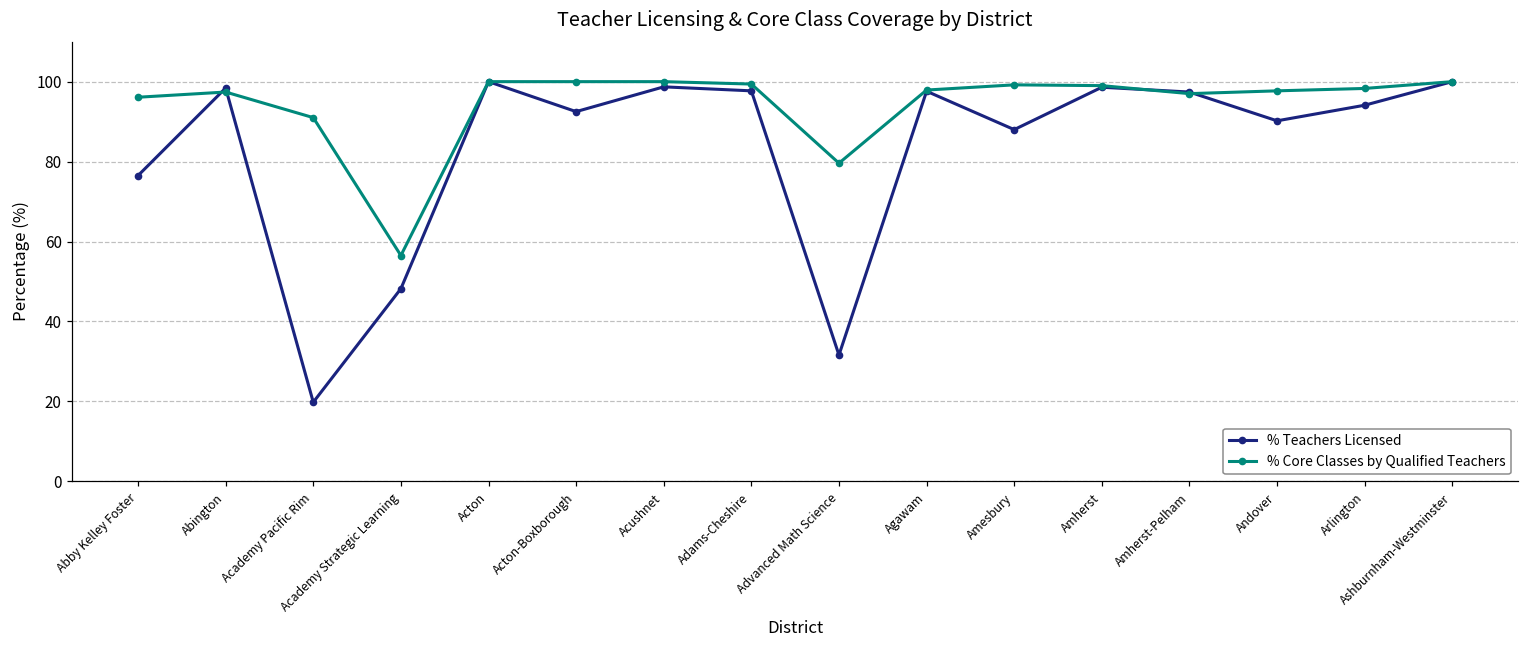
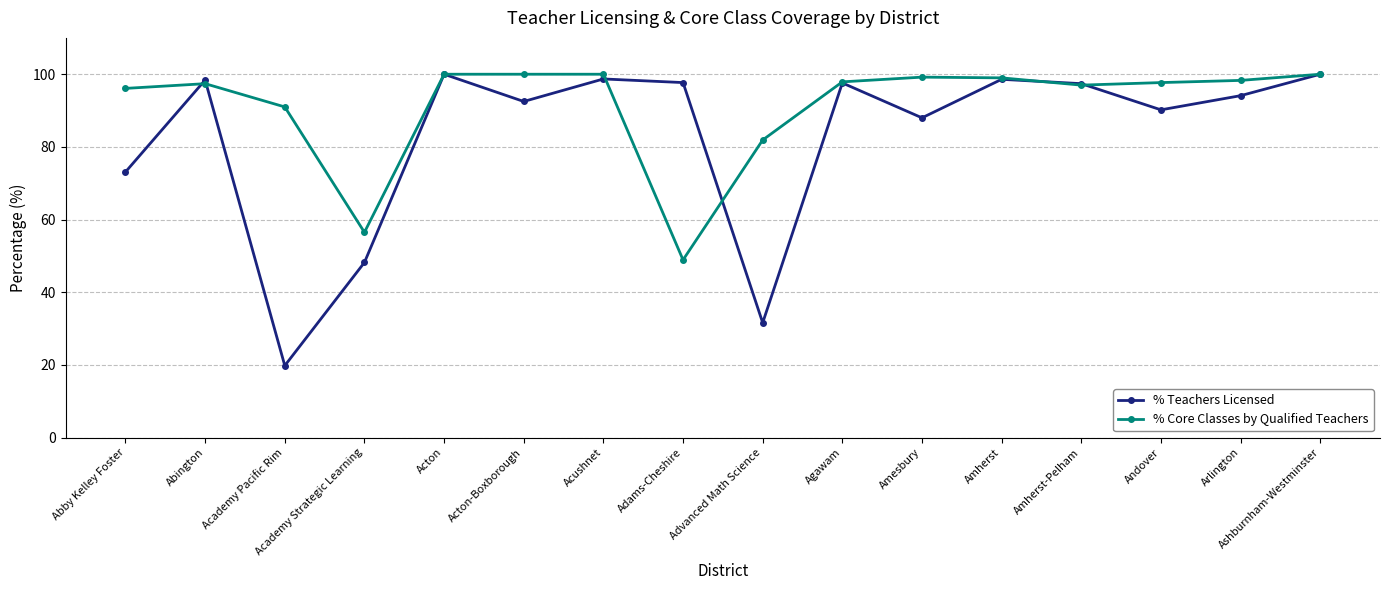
  {
    "% Teachers Licensed": {
-     "Abby Kelley Foster": 77,
+     "Abby Kelley Foster": 73,
      "Abington": 98,
      "Academy Pacific Rim": 20,
      "Academy Strategic Learning": 48,
      "Acton-Boxborough": 93,
      "Acushnet": 99,
      "Adams-Cheshire": 98,
      "Advanced Math Science": 32,
      "Amesbury": 88,
      "Andover": 90,
      "Arlington": 94
    },
    "% Core Classes by Qualified Teachers": {
      "Abby Kelley Foster": 96,
      "Abington": 97,
      "Academy Pacific Rim": 91,
      "Academy Strategic Learning": 57,
      "Acton-Boxborough": 100,
      "Acushnet": 100,
-     "Adams-Cheshire": 99,
-     "Advanced Math Science": 80,
+     "Adams-Cheshire": 49,
+     "Advanced Math Science": 82,
      "Amesbury": 99,
      "Andover": 98,
      "Arlington": 98
    }
  }
